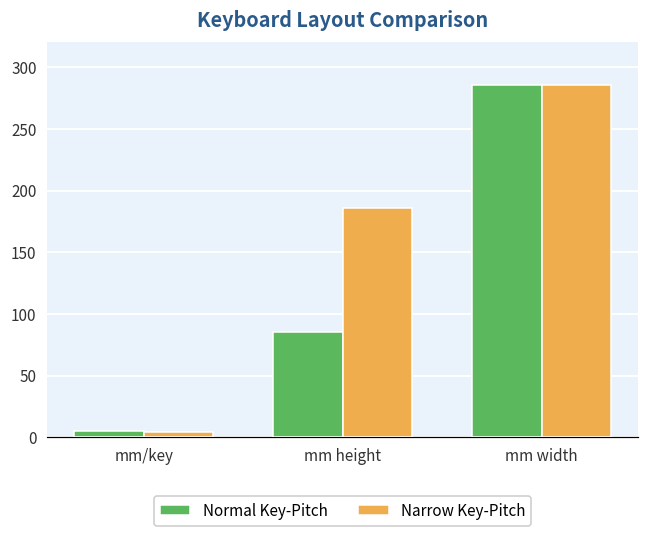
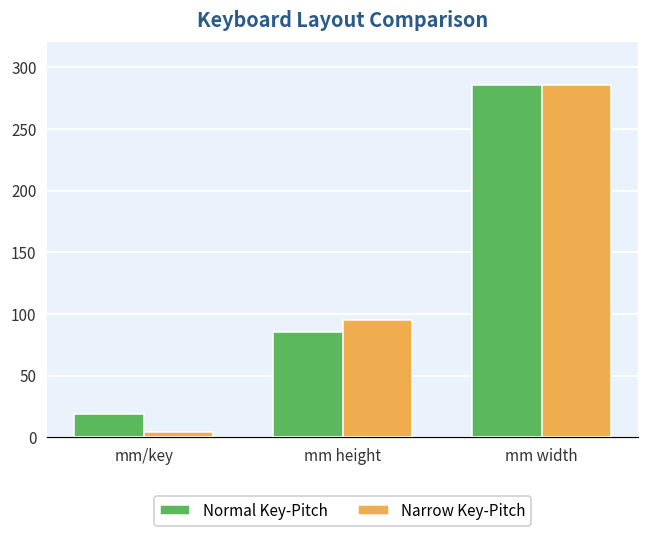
  {
    "Normal Key-Pitch": {
-     "mm/key": 5,
+     "mm/key": 19,
      "mm height": 85,
      "mm width": 286
    },
    "Narrow Key-Pitch": {
      "mm/key": 4,
-     "mm height": 186,
+     "mm height": 95,
      "mm width": 286
    }
  }
